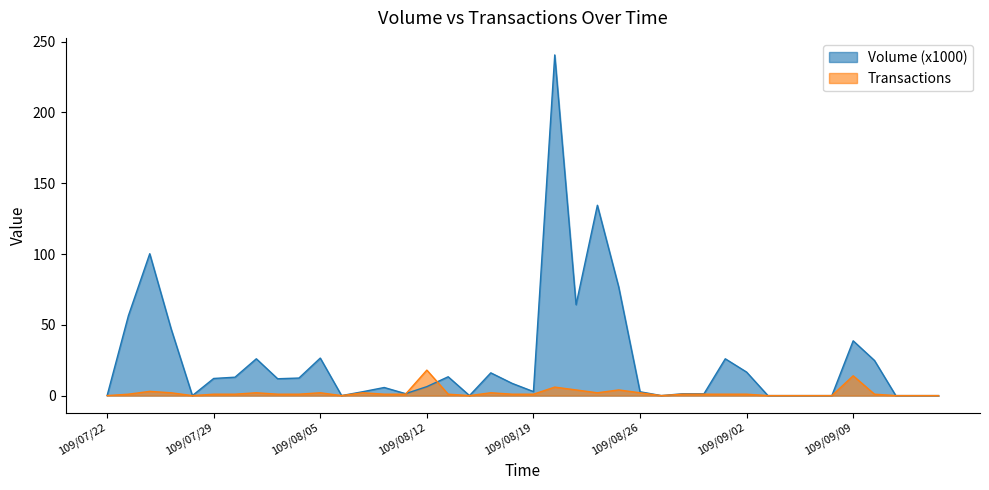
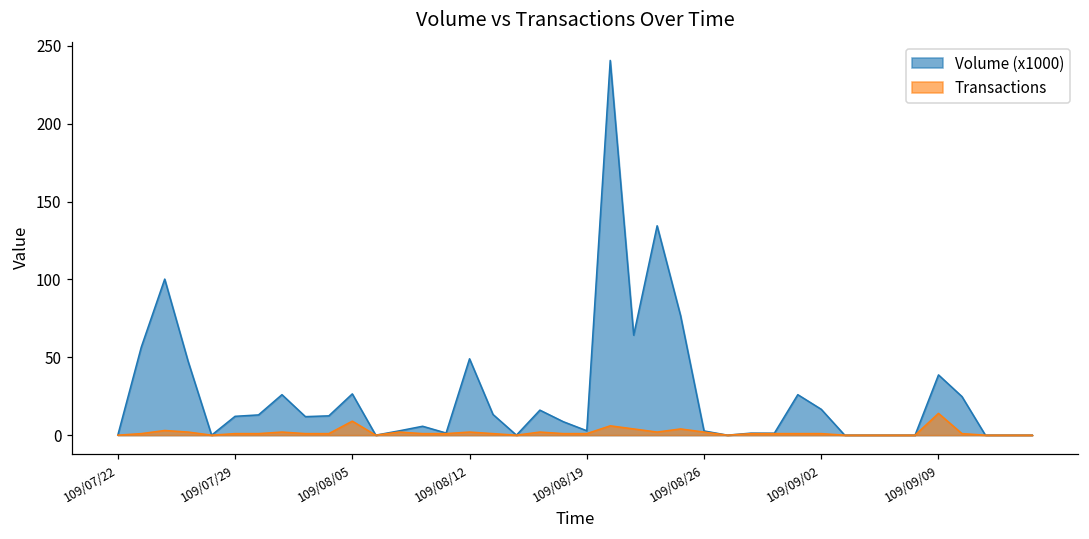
  {
    "Volume (x1000)": {
      "109/07/29": 12,
      "109/08/05": 27,
-     "109/08/12": 6,
+     "109/08/12": 49,
      "109/08/19": 3,
      "109/09/02": 17,
      "109/09/09": 39
    },
    "Transactions": {
      "109/07/29": 1,
-     "109/08/05": 2,
-     "109/08/12": 18,
+     "109/08/05": 9,
+     "109/08/12": 2,
      "109/08/19": 1,
      "109/09/02": 1,
      "109/09/09": 14
    }
  }
